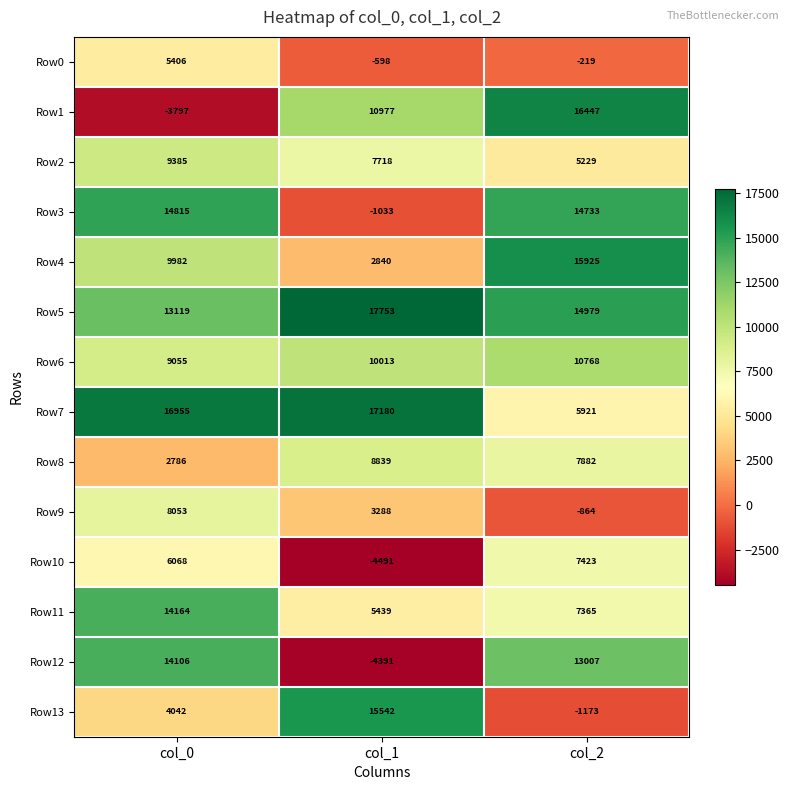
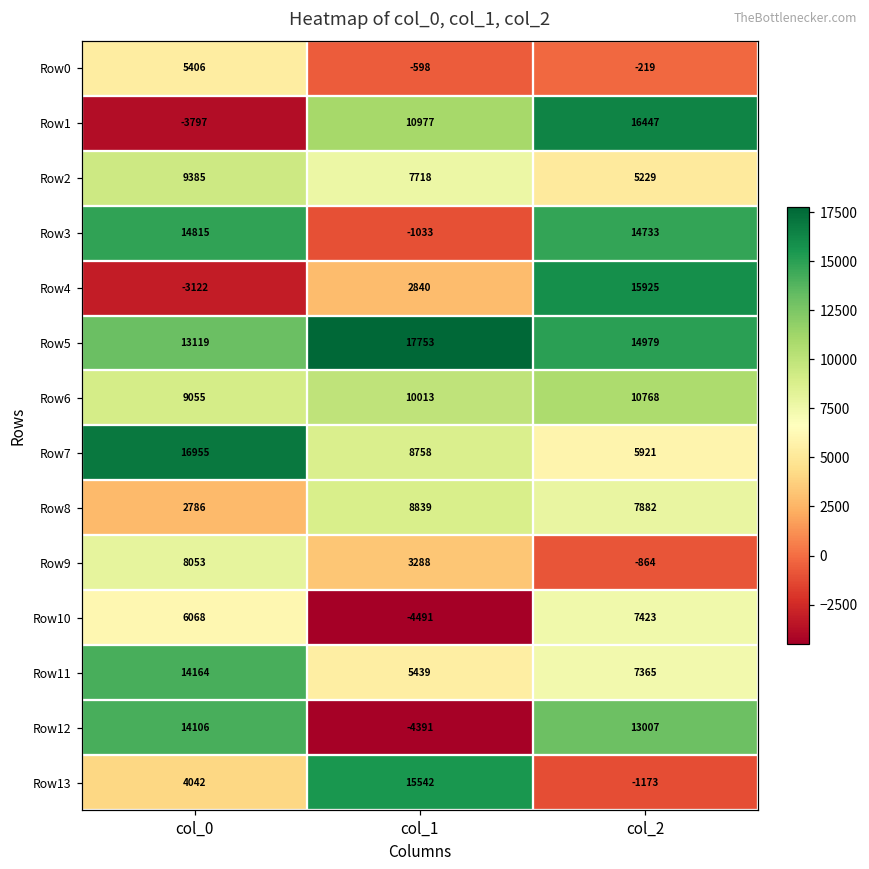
  {
    "Row0": {
      "col_0": 5406,
      "col_1": -598,
      "col_2": -219
    },
    "Row1": {
      "col_0": -3797,
      "col_1": 10977,
      "col_2": 16447
    },
    "Row2": {
      "col_0": 9385,
      "col_1": 7718,
      "col_2": 5229
    },
    "Row3": {
      "col_0": 14815,
      "col_1": -1033,
      "col_2": 14733
    },
    "Row4": {
-     "col_0": 9982,
+     "col_0": -3122,
      "col_1": 2840,
      "col_2": 15925
    },
    "Row5": {
      "col_0": 13119,
      "col_1": 17753,
      "col_2": 14979
    },
    "Row6": {
      "col_0": 9055,
      "col_1": 10013,
      "col_2": 10768
    },
    "Row7": {
      "col_0": 16955,
-     "col_1": 17180,
+     "col_1": 8758,
      "col_2": 5921
    },
    "Row8": {
      "col_0": 2786,
      "col_1": 8839,
      "col_2": 7882
    },
    "Row9": {
      "col_0": 8053,
      "col_1": 3288,
      "col_2": -864
    },
    "Row10": {
      "col_0": 6068,
      "col_1": -4491,
      "col_2": 7423
    },
    "Row11": {
      "col_0": 14164,
      "col_1": 5439,
      "col_2": 7365
    },
    "Row12": {
      "col_0": 14106,
      "col_1": -4391,
      "col_2": 13007
    },
    "Row13": {
      "col_0": 4042,
      "col_1": 15542,
      "col_2": -1173
    }
  }
